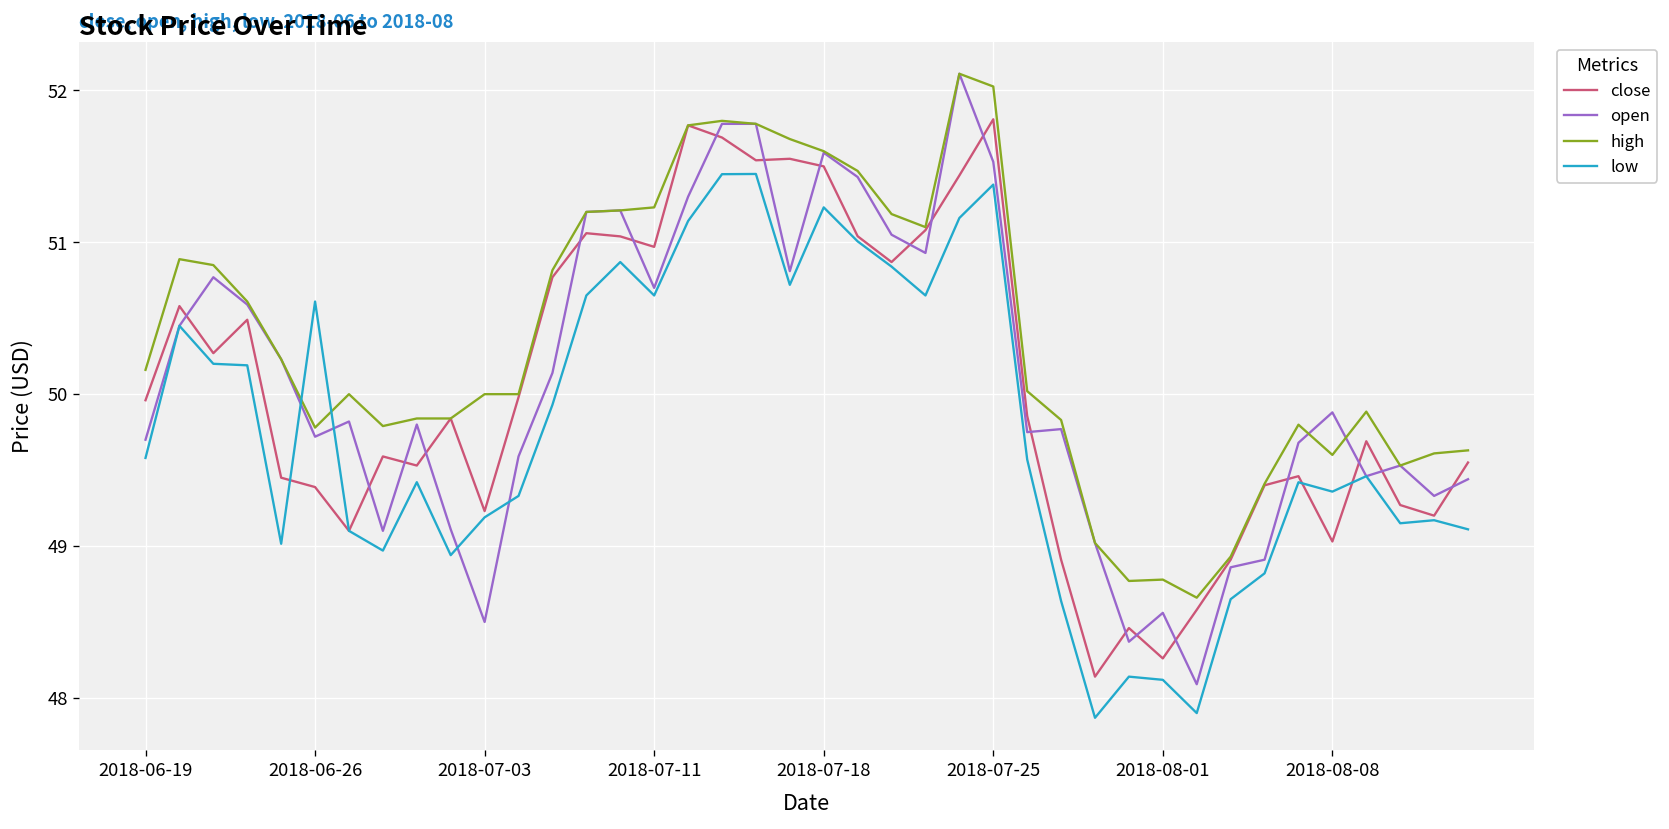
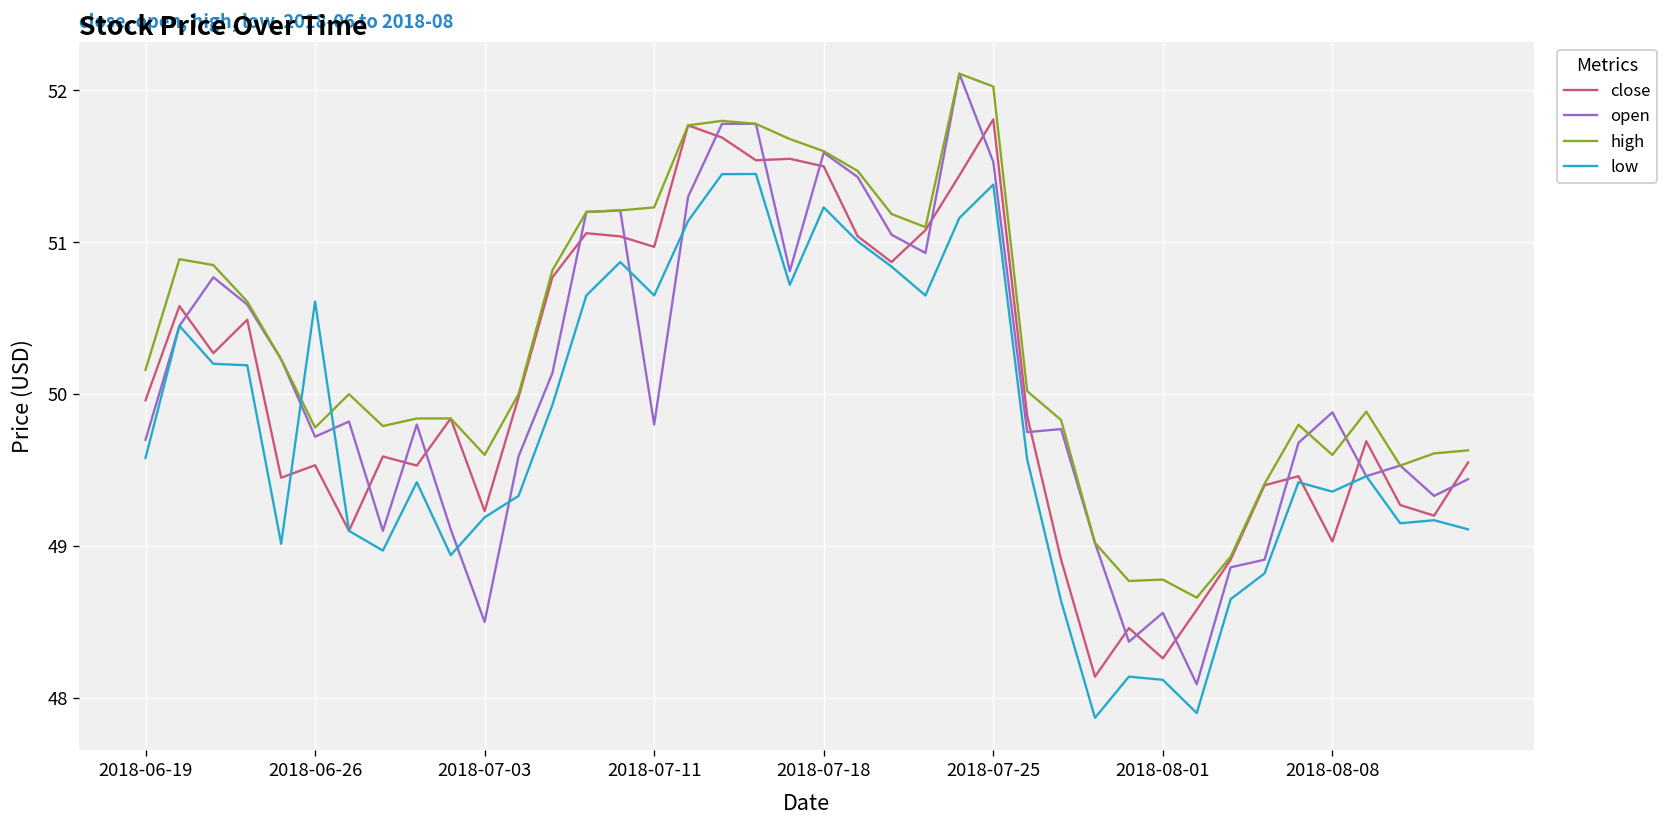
  {
    "close": {
      "2018-06-19": 49.96,
-     "2018-06-26": 49.39,
+     "2018-06-26": 49.53,
      "2018-07-03": 49.23,
      "2018-07-11": 50.97,
      "2018-07-18": 51.50,
      "2018-07-25": 51.81,
      "2018-08-01": 48.26,
      "2018-08-08": 49.03
    },
    "open": {
      "2018-06-19": 49.7,
      "2018-06-26": 49.72,
      "2018-07-03": 48.5,
-     "2018-07-11": 50.7,
+     "2018-07-11": 49.8,
      "2018-07-25": 51.53,
      "2018-08-01": 48.56,
      "2018-08-08": 49.88
    },
    "high": {
      "2018-06-19": 50.16,
      "2018-06-26": 49.78,
-     "2018-07-03": 50.0,
+     "2018-07-03": 49.6,
      "2018-07-11": 51.23,
      "2018-07-25": 52.03,
      "2018-08-01": 48.78,
      "2018-08-08": 49.6
    },
    "low": {
      "2018-06-19": 49.58,
      "2018-06-26": 50.61,
      "2018-07-03": 49.19,
      "2018-07-11": 50.65,
      "2018-07-18": 51.23,
      "2018-07-25": 51.38,
      "2018-08-01": 48.12,
      "2018-08-08": 49.36
    }
  }
